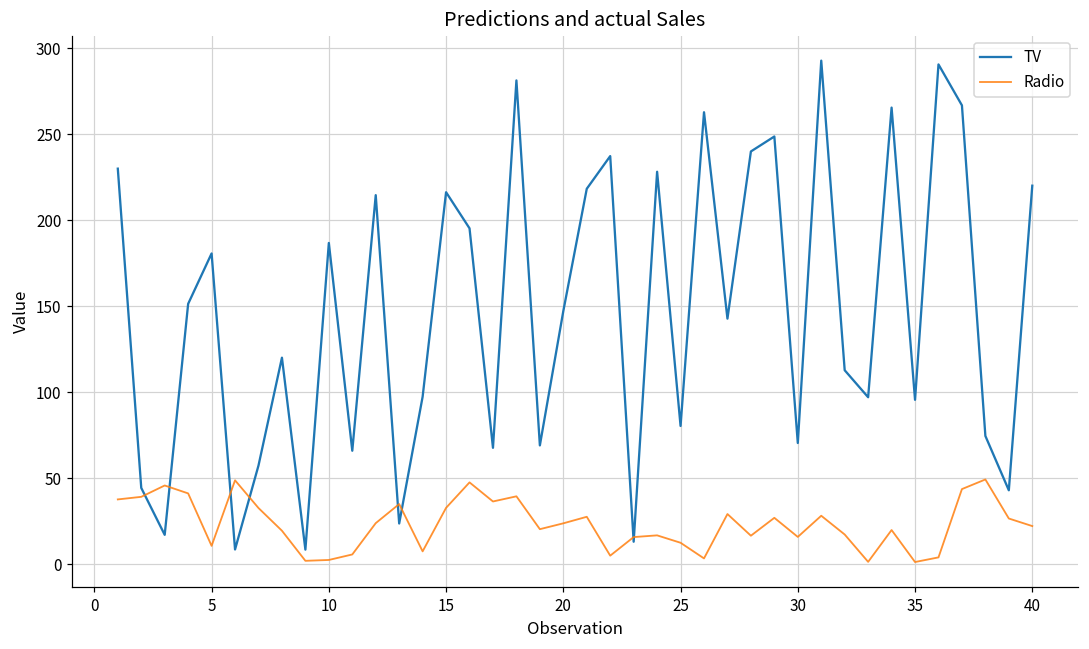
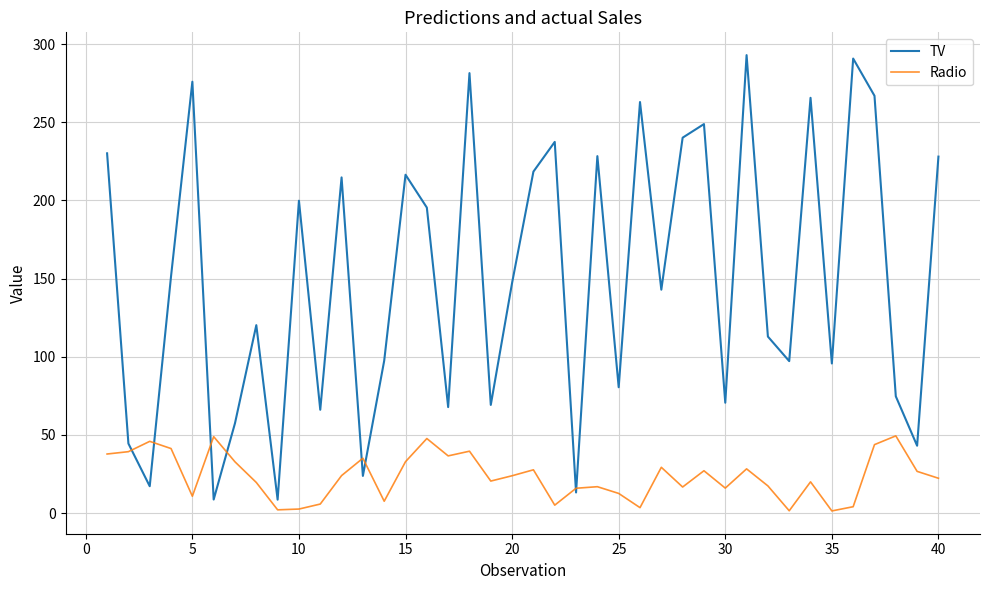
  {
    "TV": {
-     "5": 181,
-     "10": 187,
+     "5": 276,
+     "10": 200,
      "15": 216,
      "20": 147,
      "25": 81,
      "30": 71,
      "35": 96,
-     "40": 220
+     "40": 228
    },
    "Radio": {
      "5": 11,
      "10": 3,
      "15": 33,
      "20": 24,
      "25": 13,
      "30": 16,
      "35": 1,
      "40": 22
    }
  }
